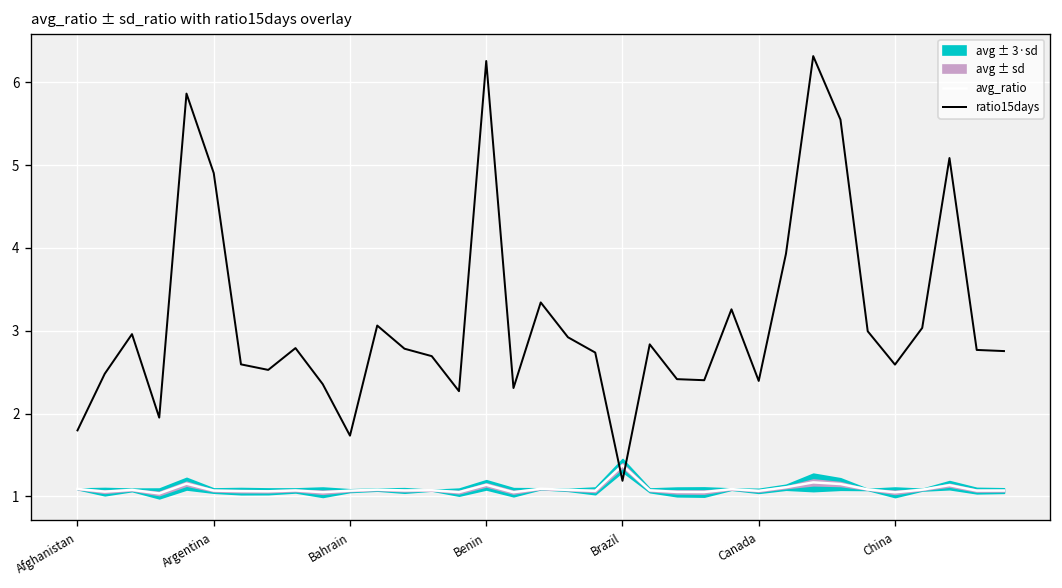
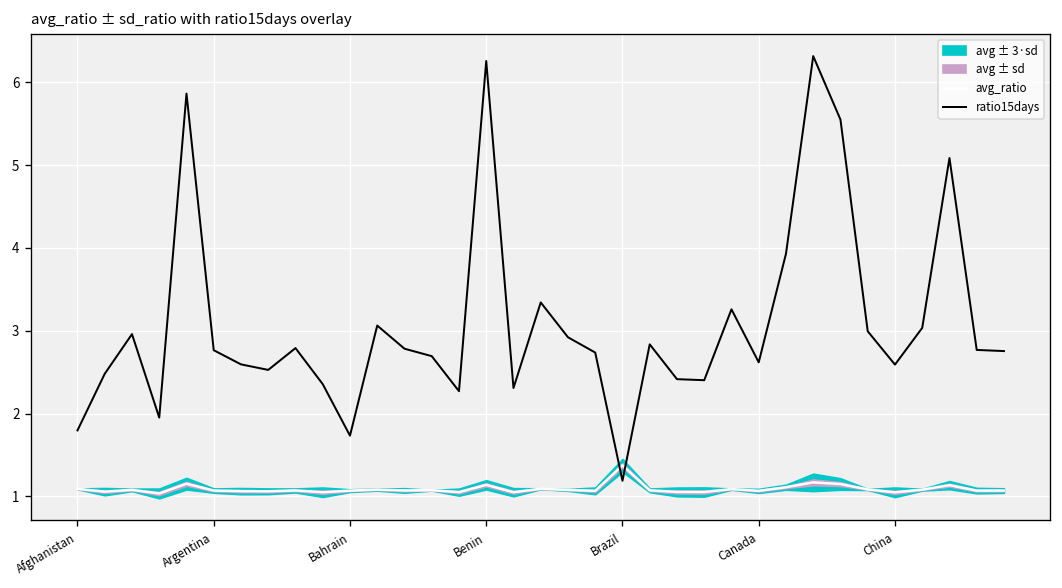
  {
    "ratio15days": {
      "Afghanistan": 1.8,
-     "Argentina": 4.9,
+     "Argentina": 2.8,
      "Bahrain": 1.7,
      "Benin": 6.3,
      "Brazil": 1.2,
-     "Canada": 2.4,
+     "Canada": 2.6,
      "China": 2.6
    }
  }
